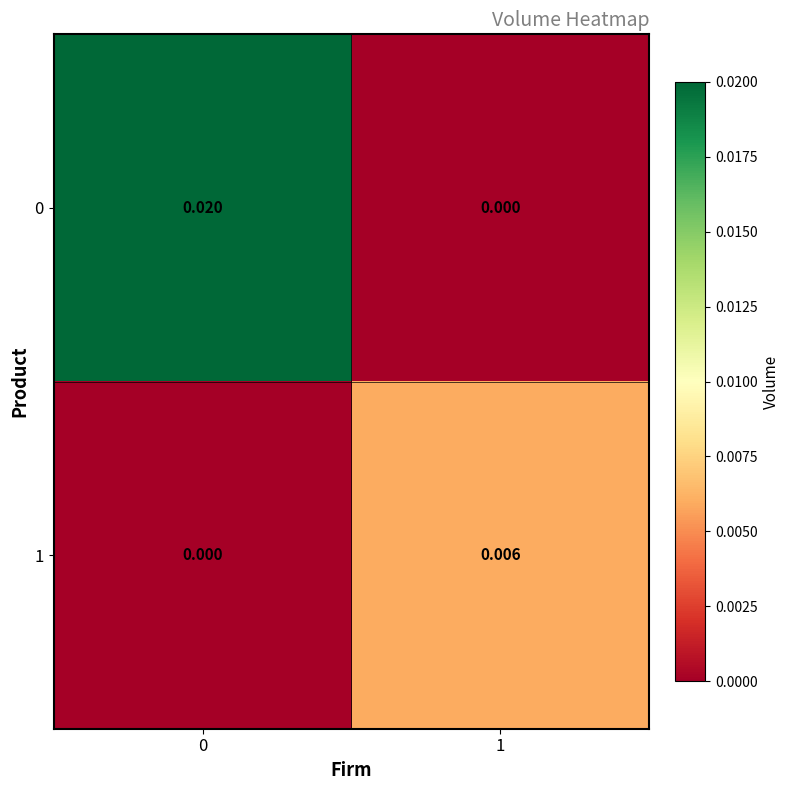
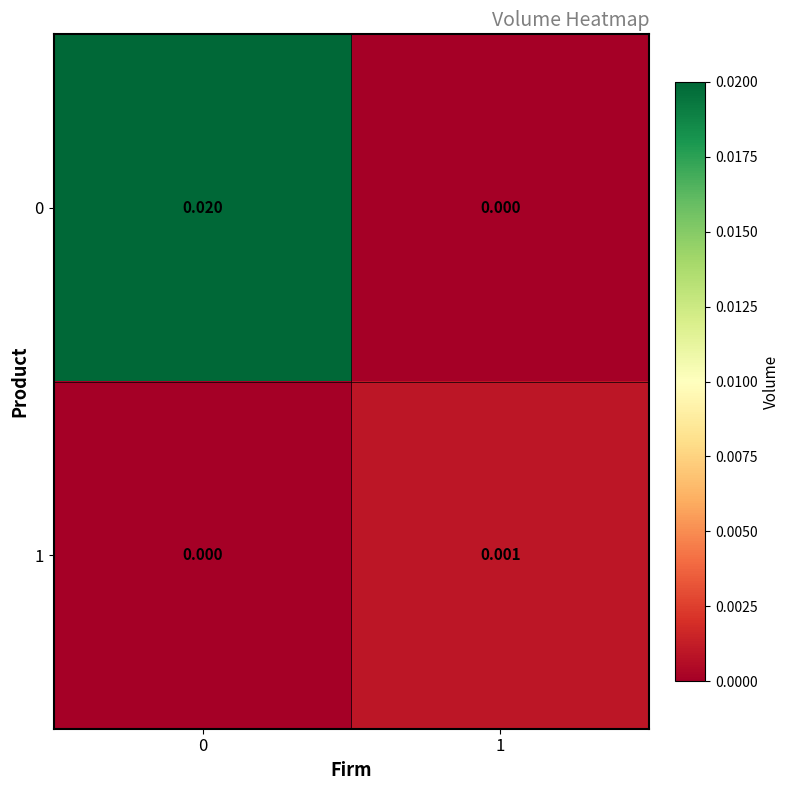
  {
    "0": {
      "0": 0.020,
      "1": 0.000
    },
    "1": {
      "0": 0.000,
-     "1": 0.006
+     "1": 0.001
    }
  }
